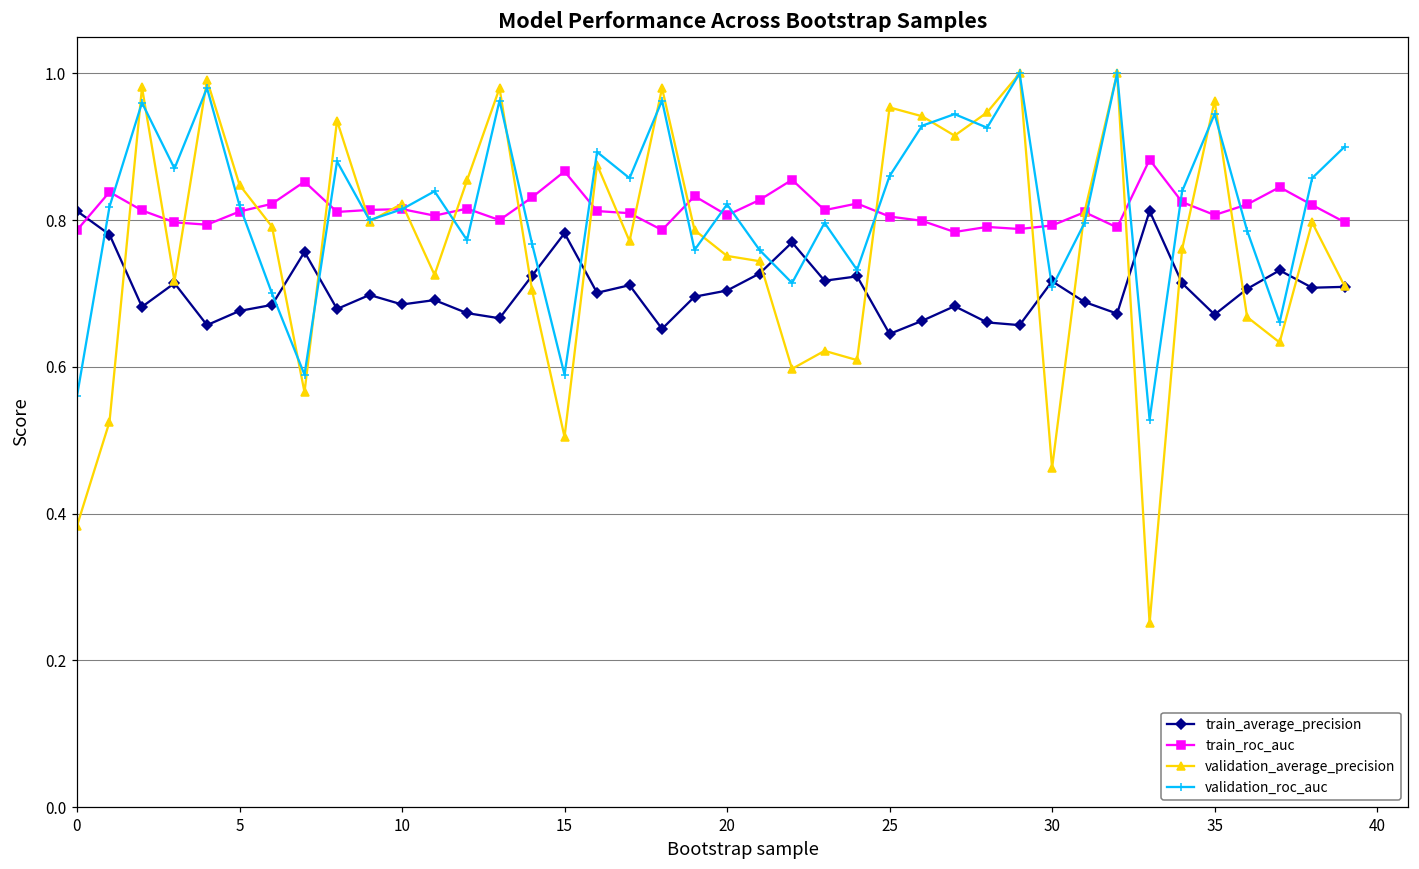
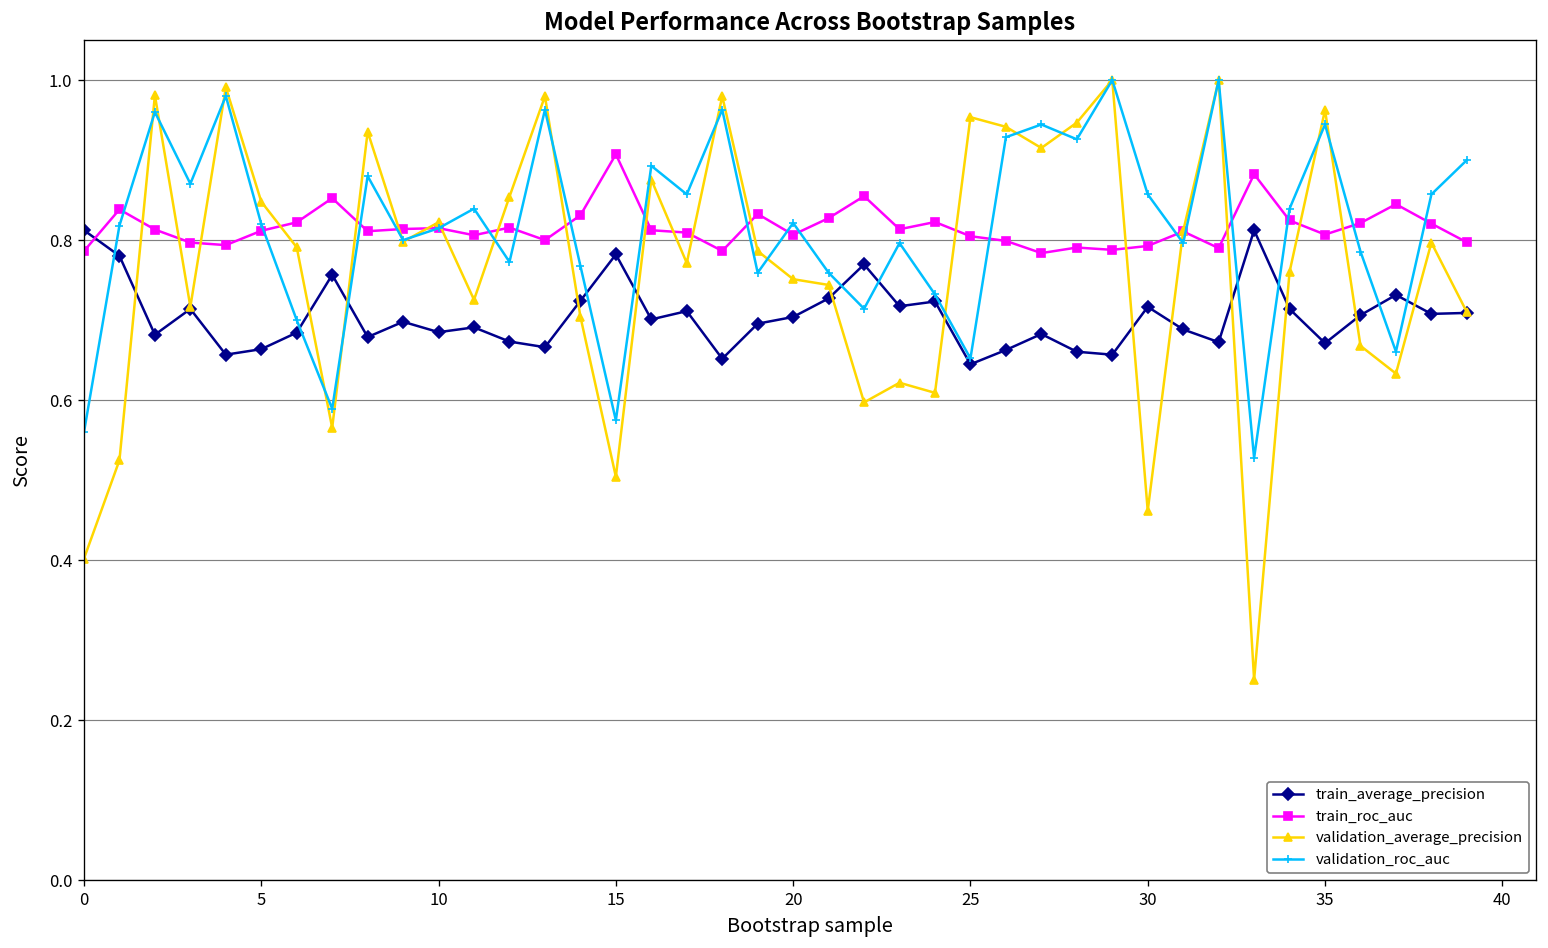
  {
    "train_average_precision": {
      "0": 0.81,
-     "5": 0.68,
+     "5": 0.66,
      "10": 0.69,
      "15": 0.78,
      "20": 0.70,
      "25": 0.64,
      "30": 0.72,
      "35": 0.67
    },
    "train_roc_auc": {
      "0": 0.79,
      "5": 0.81,
-     "15": 0.87,
+     "15": 0.91,
      "20": 0.81,
      "25": 0.80,
      "30": 0.79,
      "35": 0.81
    },
    "validation_average_precision": {
-     "0": 0.38,
+     "0": 0.40,
      "5": 0.85,
      "10": 0.82,
      "15": 0.50,
      "20": 0.75,
      "25": 0.95,
      "30": 0.46,
      "35": 0.96
    },
    "validation_roc_auc": {
      "0": 0.56,
      "5": 0.82,
-     "15": 0.59,
+     "15": 0.57,
      "20": 0.82,
-     "25": 0.86,
-     "30": 0.71,
+     "25": 0.65,
+     "30": 0.86,
      "35": 0.94
    }
  }
